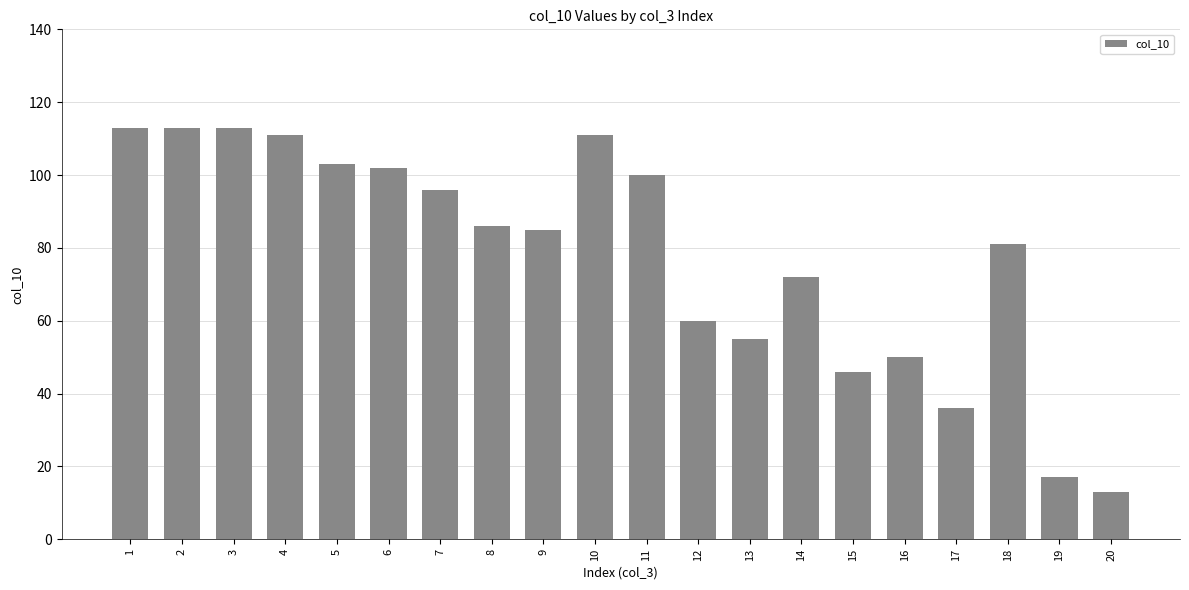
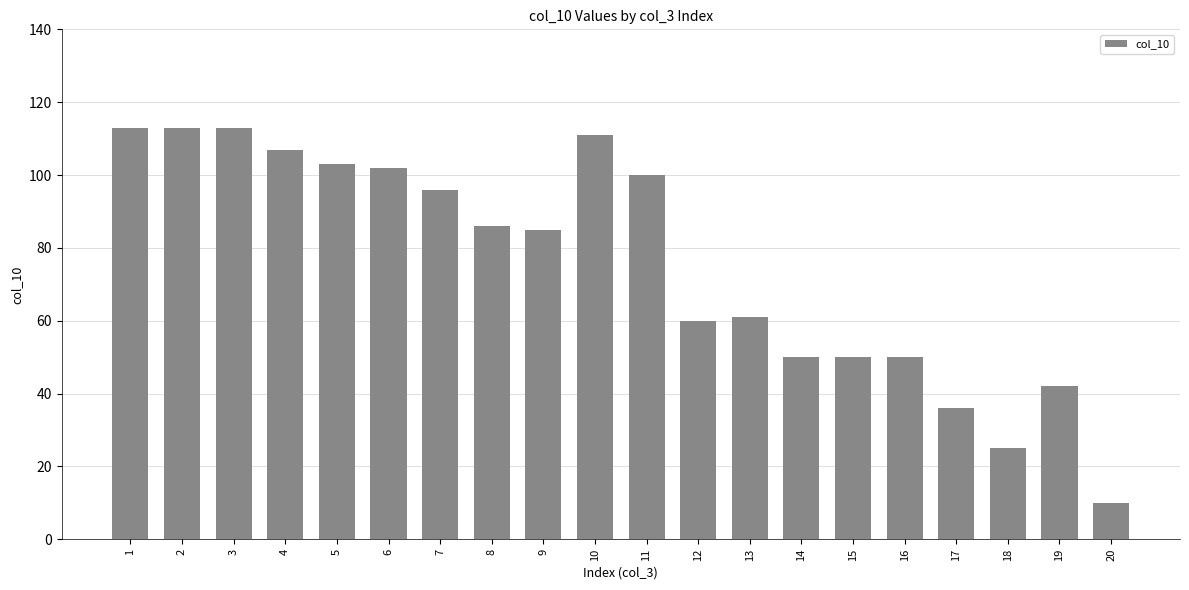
  {
    "1": 113,
    "2": 113,
    "3": 113,
-   "4": 111,
+   "4": 107,
    "5": 103,
    "6": 102,
    "7": 96,
    "8": 86,
    "9": 85,
    "10": 111,
    "11": 100,
    "12": 60,
-   "13": 55,
-   "14": 72,
-   "15": 46,
+   "13": 61,
+   "14": 50,
+   "15": 50,
    "16": 50,
    "17": 36,
-   "18": 81,
-   "19": 17,
-   "20": 13
+   "18": 25,
+   "19": 42,
+   "20": 10
  }
